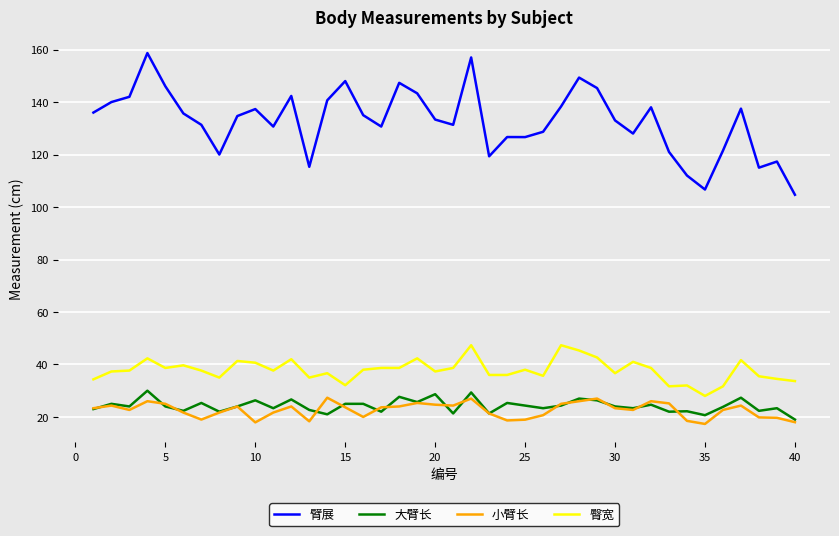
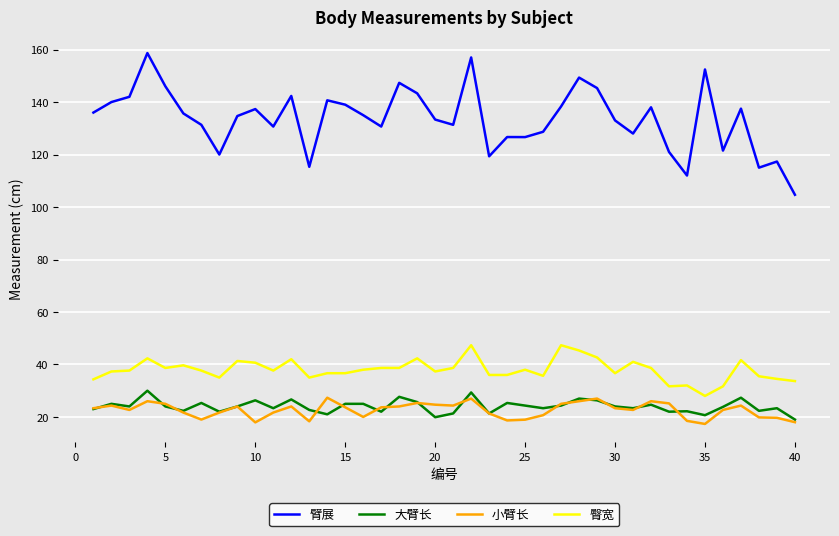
  {
    "臂展": {
      "5": 146,
      "10": 137,
-     "15": 148,
+     "15": 139,
      "20": 133,
      "25": 127,
      "30": 133,
-     "35": 107,
+     "35": 152,
      "40": 105
    },
    "大臂长": {
      "5": 24,
      "10": 26,
      "15": 25,
-     "20": 29,
+     "20": 20,
      "25": 24,
      "35": 21,
      "40": 19
    },
    "小臂长": {
      "5": 25,
      "10": 18,
      "15": 24,
      "20": 25,
      "25": 19,
      "35": 17,
      "40": 18
    },
    "臀宽": {
      "5": 39,
      "10": 41,
-     "15": 32,
+     "15": 37,
      "20": 37,
      "25": 38,
      "30": 37,
      "35": 28,
      "40": 34
    }
  }
